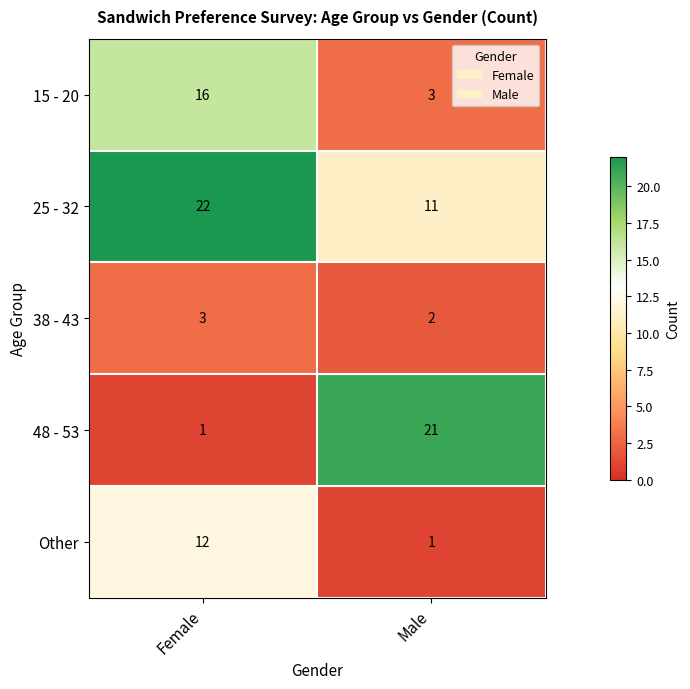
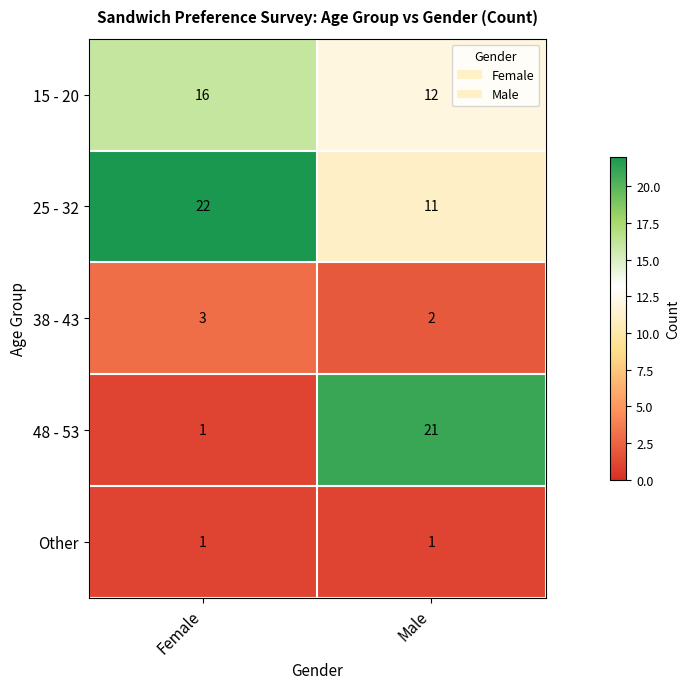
  {
    "15 - 20": {
      "Female": 16,
-     "Male": 3
+     "Male": 12
    },
    "25 - 32": {
      "Female": 22,
      "Male": 11
    },
    "38 - 43": {
      "Female": 3,
      "Male": 2
    },
    "48 - 53": {
      "Female": 1,
      "Male": 21
    },
    "Other": {
-     "Female": 12,
+     "Female": 1,
      "Male": 1
    }
  }
